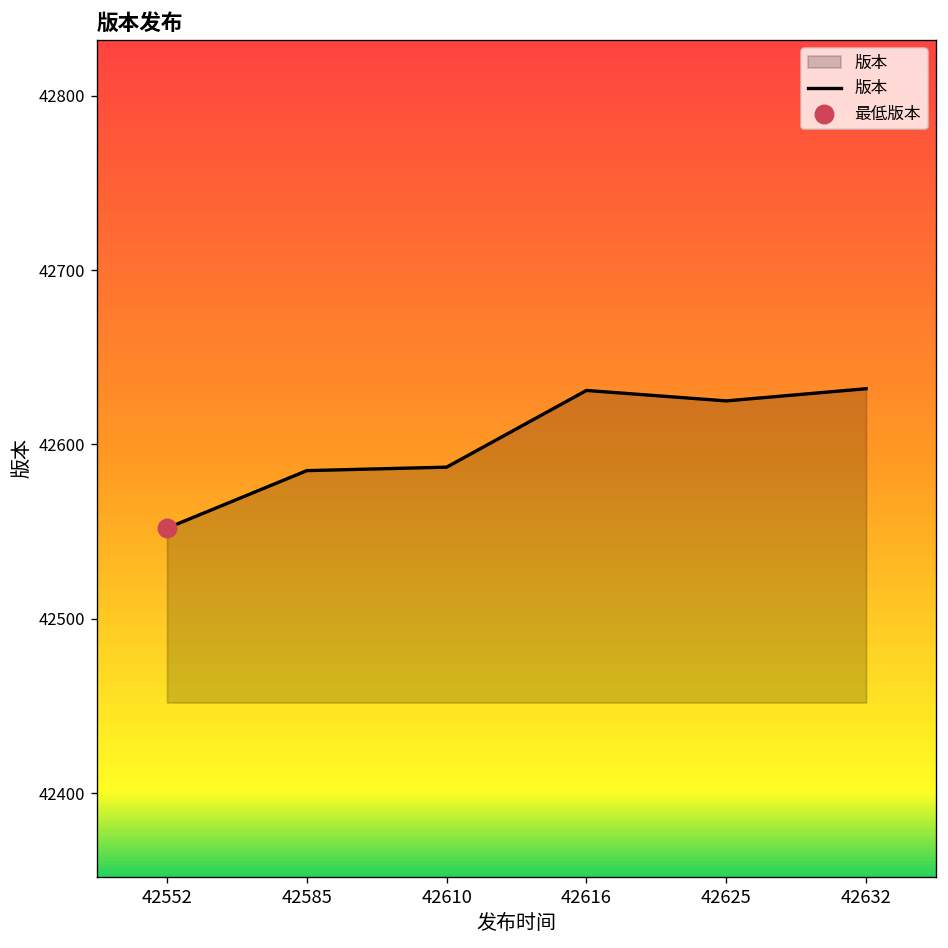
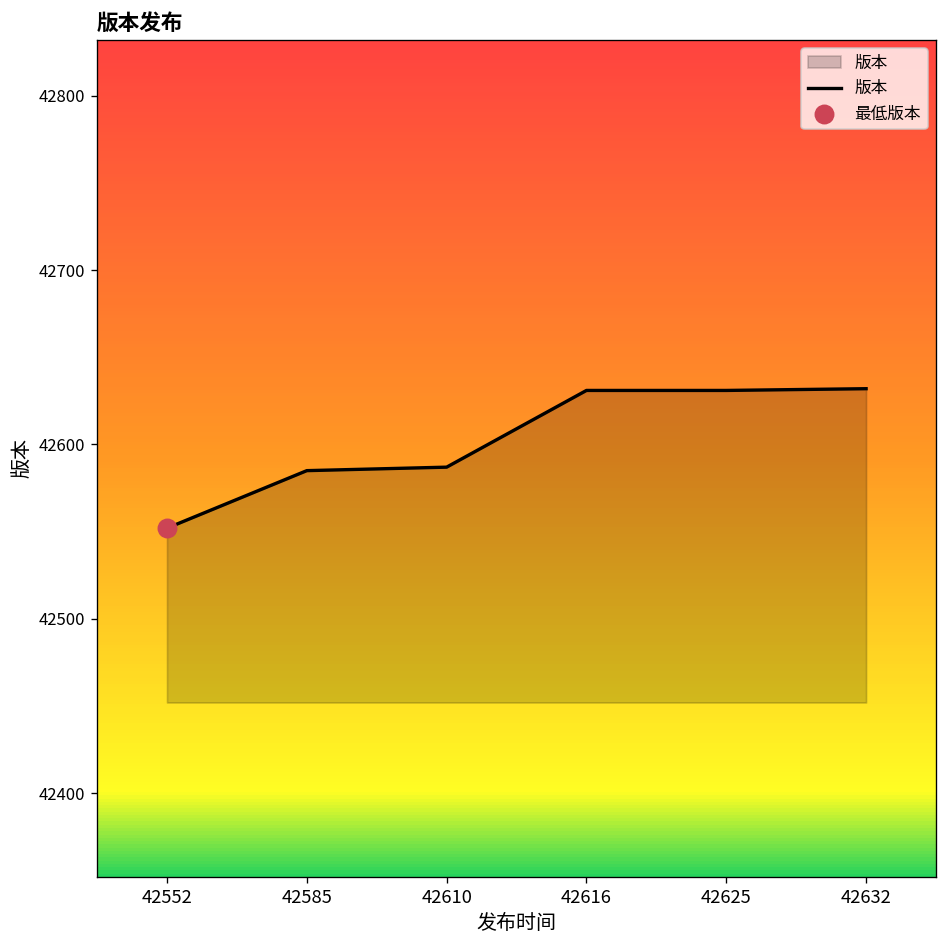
  {
    "版本": {
      "42585": 42585,
      "42610": 42587,
      "42616": 42631,
-     "42625": 42625,
+     "42625": 42631,
      "42632": 42632
    }
  }
